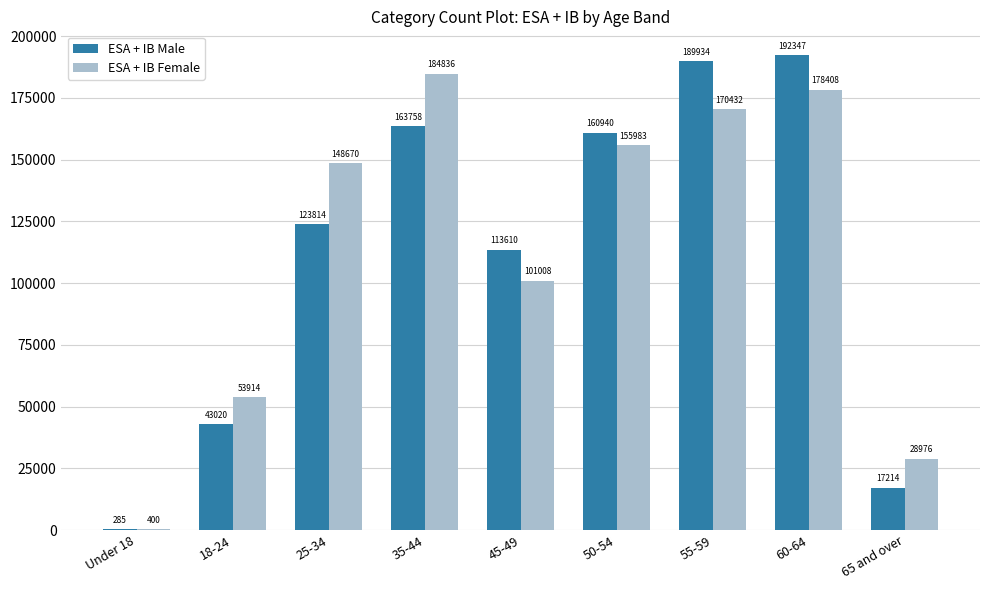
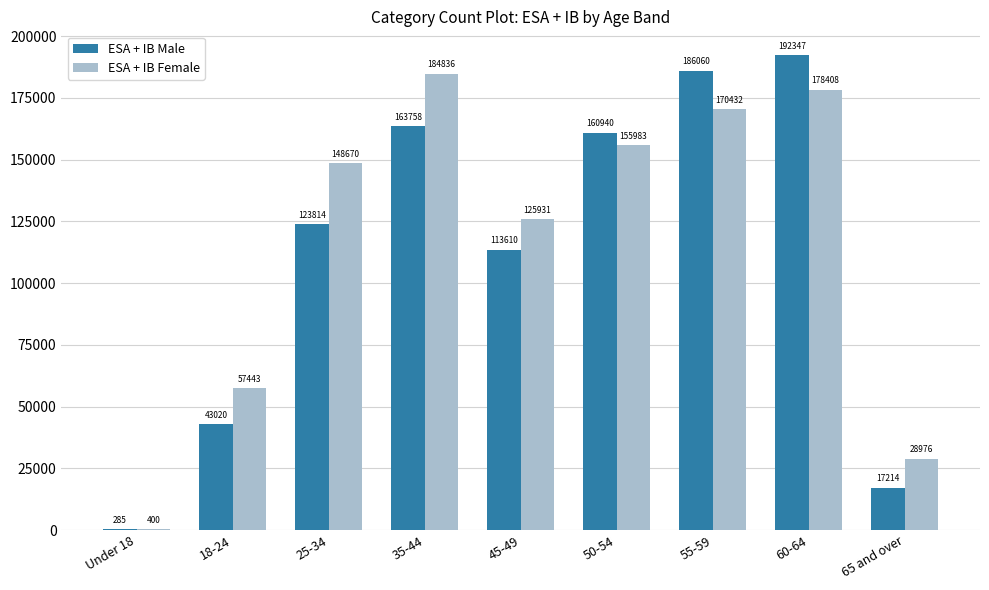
  {
    "ESA + IB Male": {
      "Under 18": 285,
      "18-24": 43020,
      "25-34": 123814,
      "35-44": 163758,
      "45-49": 113610,
      "50-54": 160940,
-     "55-59": 189934,
+     "55-59": 186060,
      "60-64": 192347,
      "65 and over": 17214
    },
    "ESA + IB Female": {
      "Under 18": 400,
-     "18-24": 53914,
+     "18-24": 57443,
      "25-34": 148670,
      "35-44": 184836,
-     "45-49": 101008,
+     "45-49": 125931,
      "50-54": 155983,
      "55-59": 170432,
      "60-64": 178408,
      "65 and over": 28976
    }
  }
